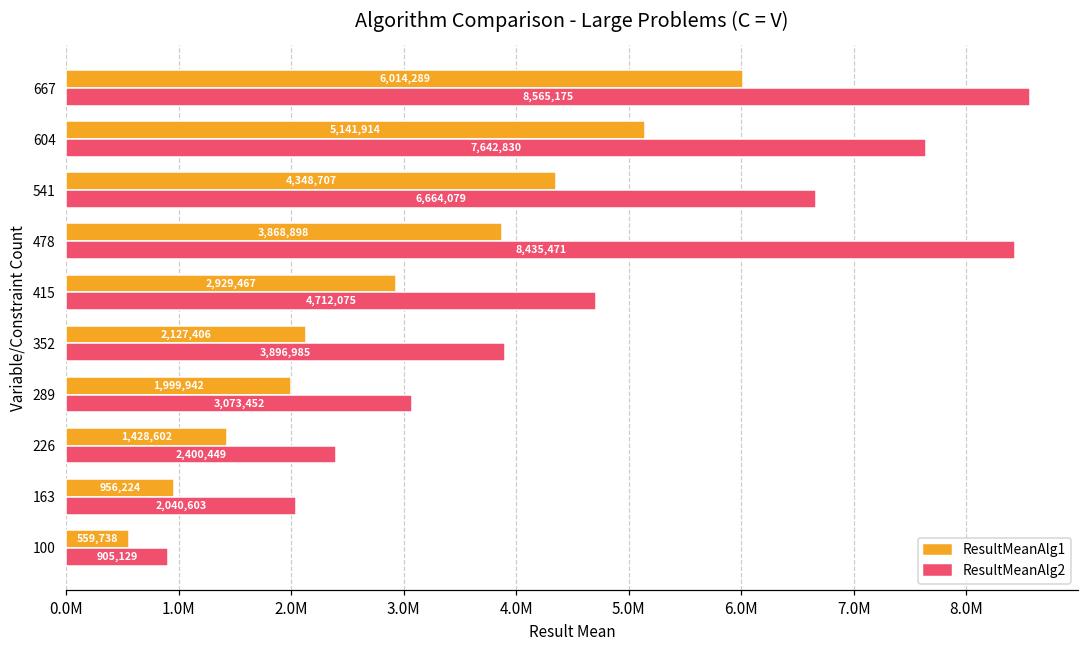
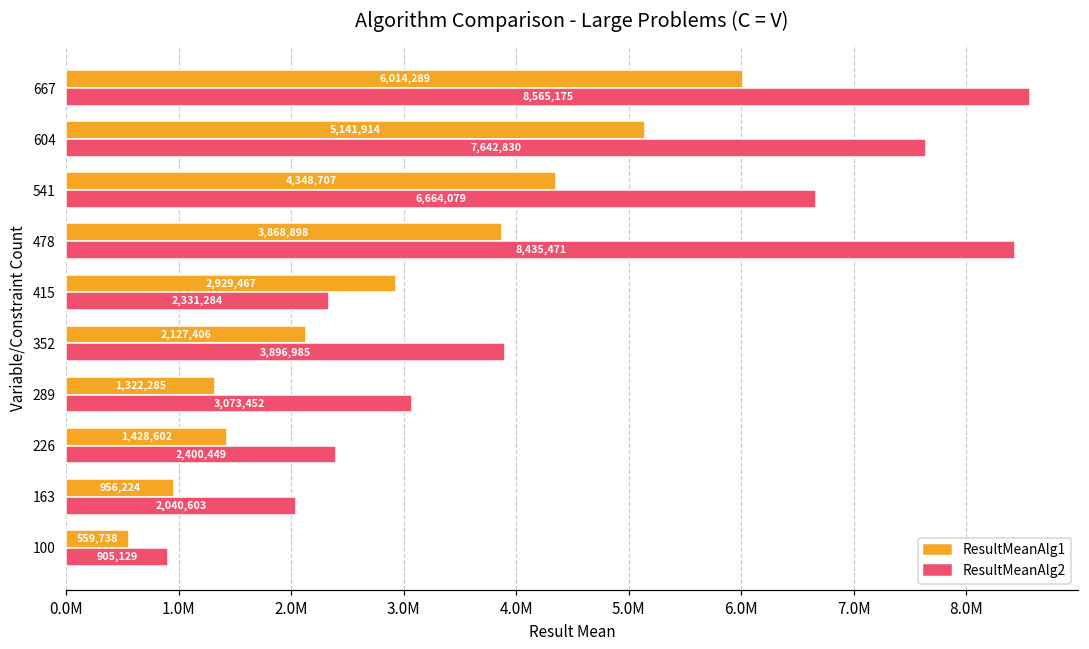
  {
    "ResultMeanAlg1": {
      "667": "6,014,289",
      "604": "5,141,914",
      "541": "4,348,707",
      "478": "3,868,898",
      "415": "2,929,467",
      "352": "2,127,406",
-     "289": "1,999,942",
+     "289": "1,322,285",
      "226": "1,428,602",
      "163": "956,224",
      "100": "559,738"
    },
    "ResultMeanAlg2": {
      "667": "8,565,175",
      "604": "7,642,830",
      "541": "6,664,079",
      "478": "8,435,471",
-     "415": "4,712,075",
+     "415": "2,331,284",
      "352": "3,896,985",
      "289": "3,073,452",
      "226": "2,400,449",
      "163": "2,040,603",
      "100": "905,129"
    }
  }
